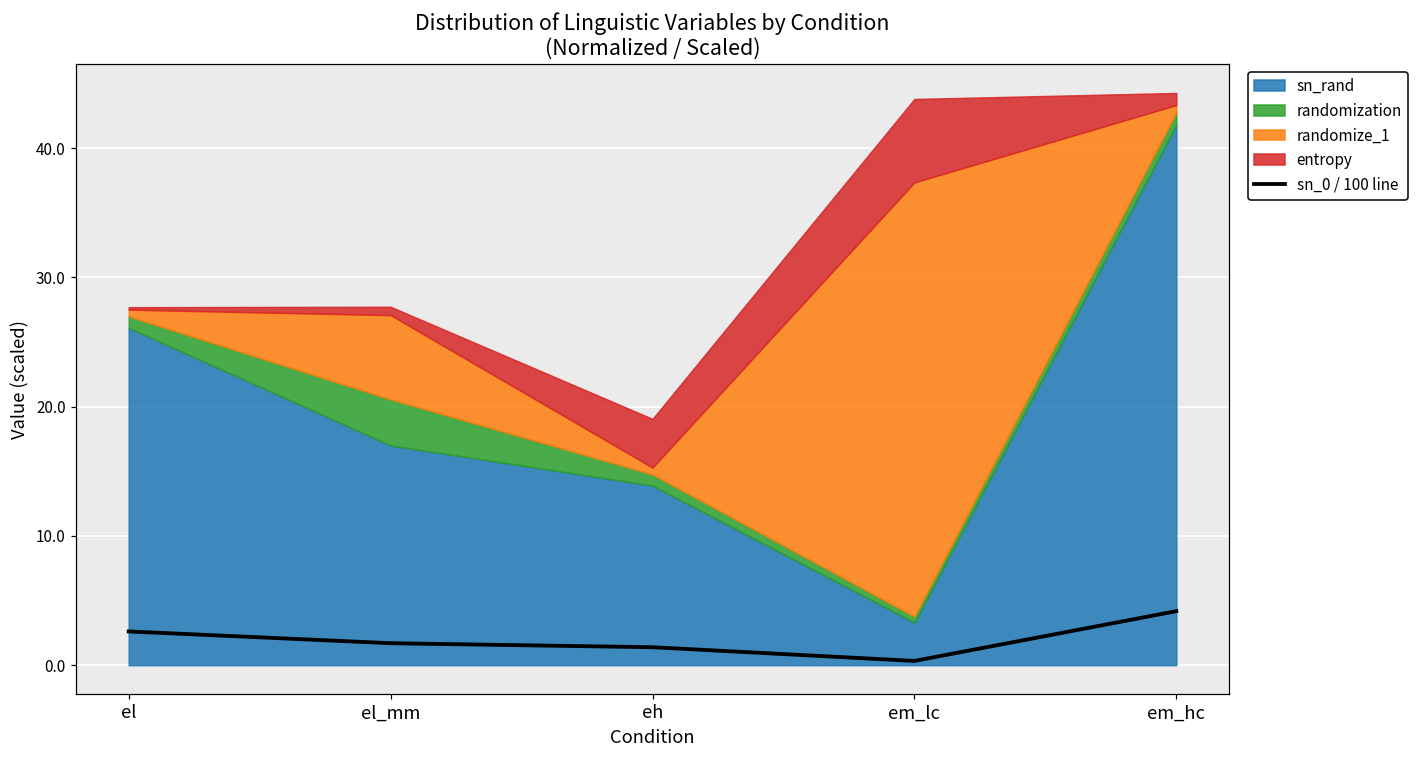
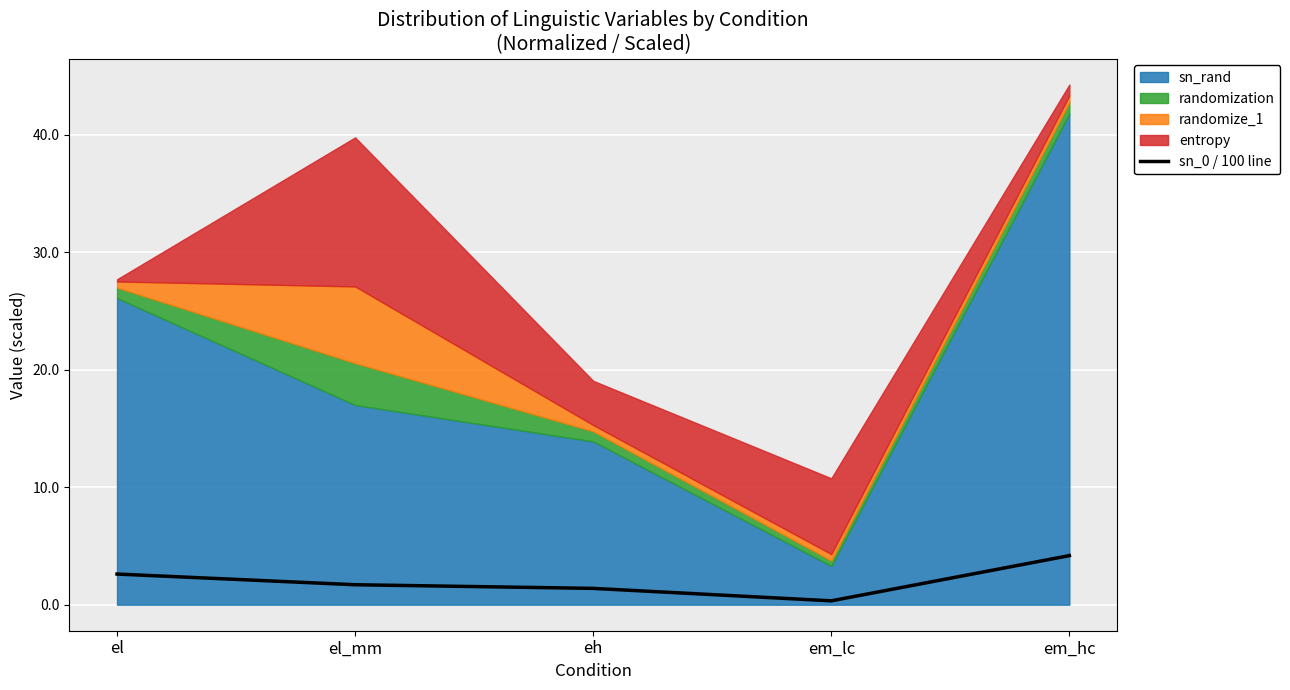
  {
    "sn_0 / 100 line": {
      "el": 2.6,
      "el_mm": 1.7,
      "eh": 1.4,
      "em_lc": 0.3,
      "em_hc": 4.2
    },
    "sn_rand": {
      "el": 26.1,
      "el_mm": 17.0,
      "eh": 13.9,
      "em_lc": 3.3,
      "em_hc": 41.8
    },
    "randomization": {
      "el": 0.9,
      "el_mm": 3.6,
      "eh": 0.9,
      "em_lc": 0.5,
      "em_hc": 1.0
    },
    "randomize_1": {
      "el_mm": 6.5,
      "eh": 0.5,
-     "em_lc": 33.6,
+     "em_lc": 0.5,
      "em_hc": 0.6
    },
    "entropy": {
-     "el_mm": 0.6,
+     "el_mm": 12.7,
      "eh": 3.8,
      "em_lc": 6.5,
      "em_hc": 0.9
    }
  }
